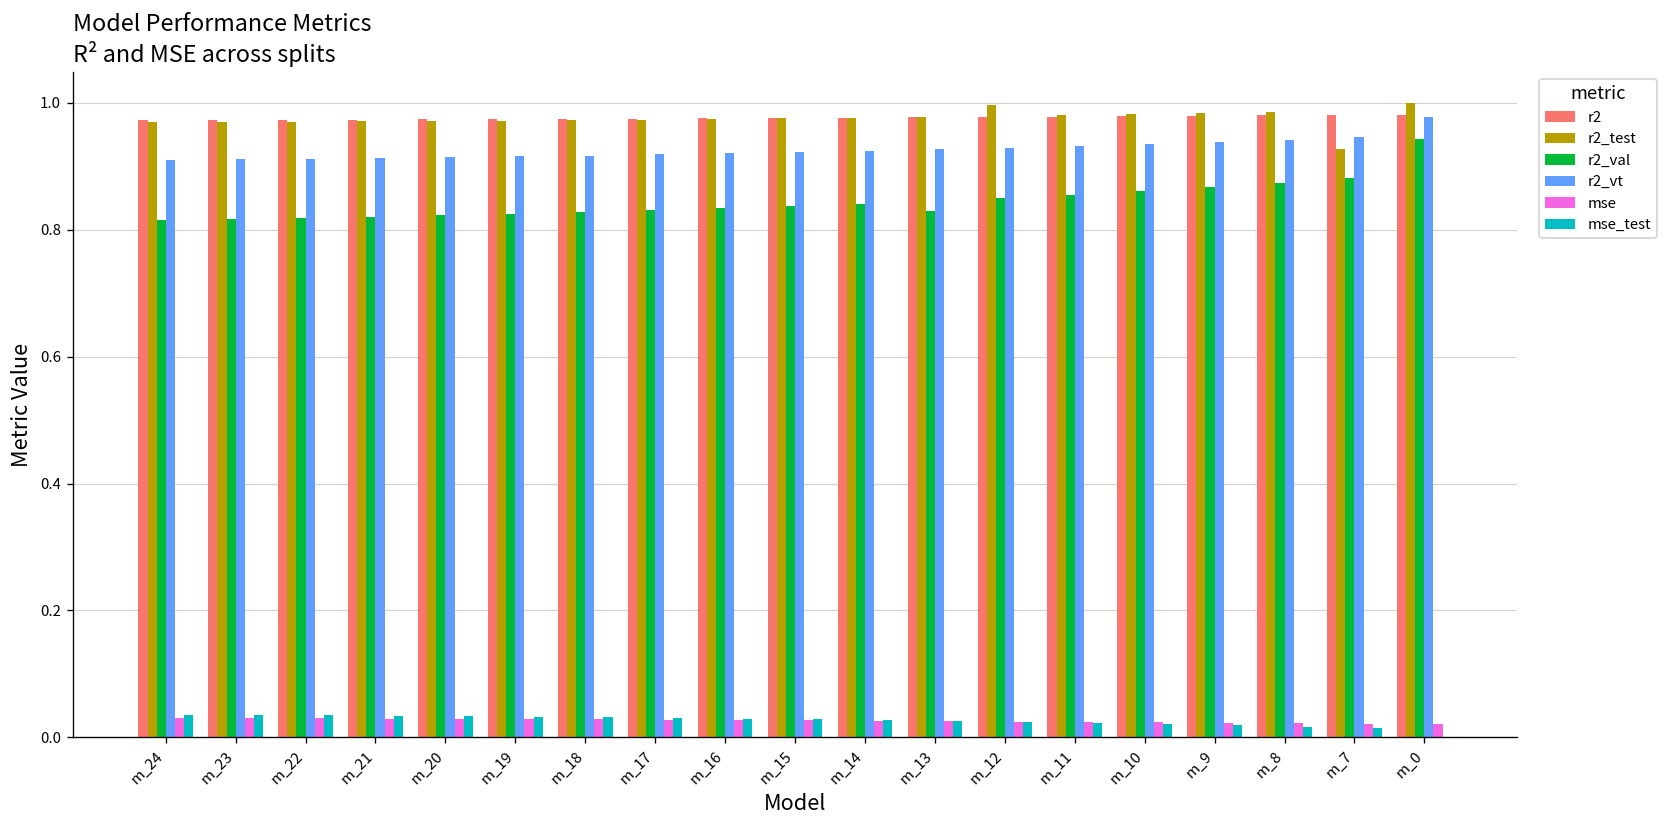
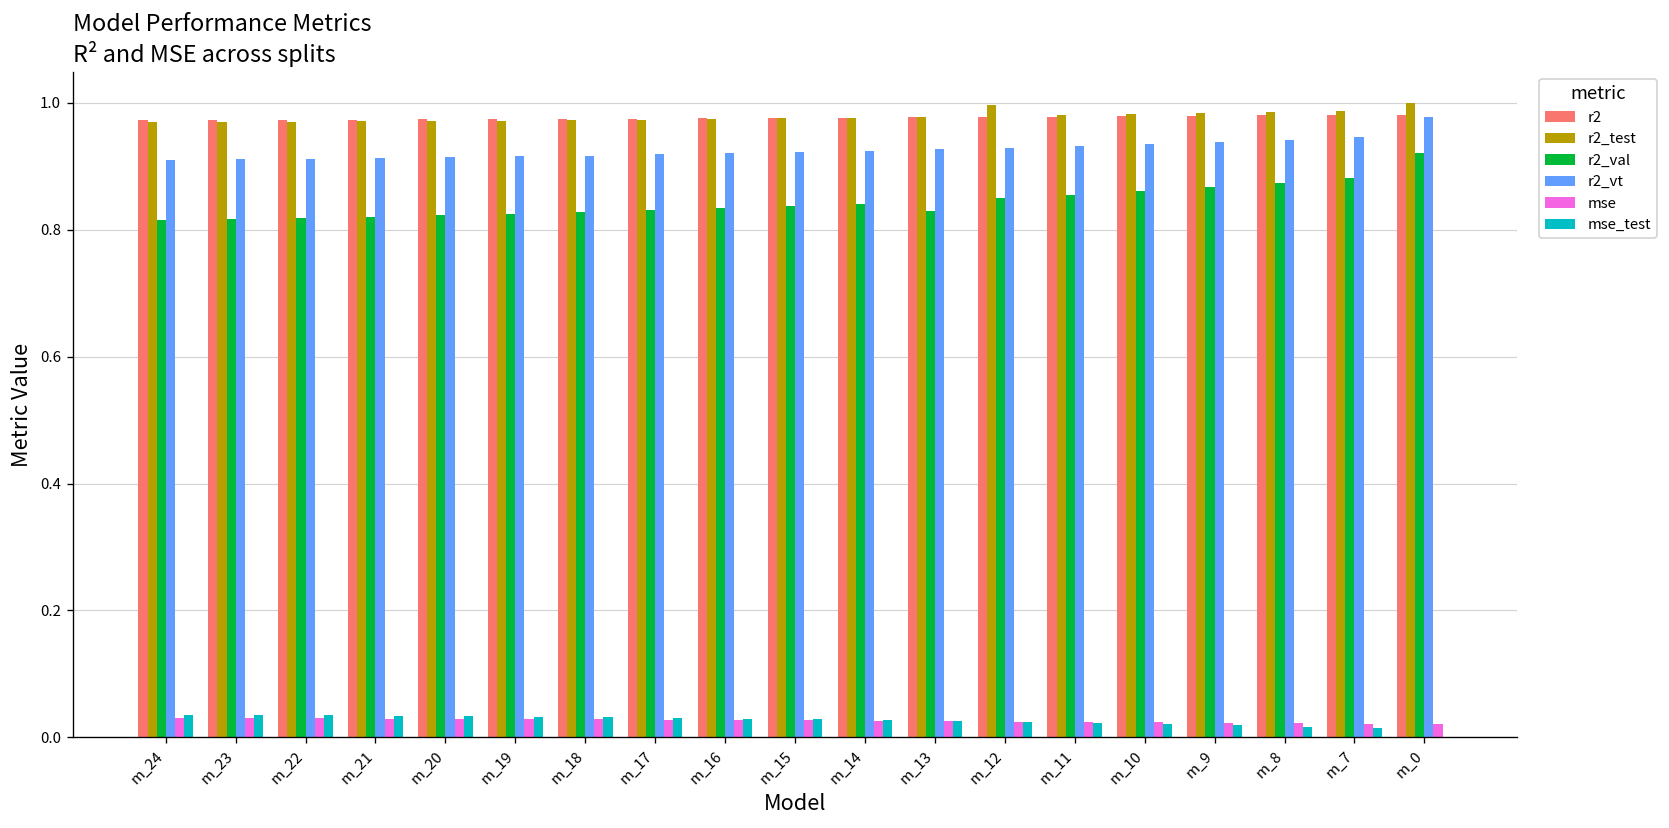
  {
    "r2": {
      "m_24": 0.97,
      "m_23": 0.97,
      "m_22": 0.97,
      "m_21": 0.97,
      "m_20": 0.97,
      "m_19": 0.97,
      "m_18": 0.97,
      "m_17": 0.97,
      "m_16": 0.98,
      "m_15": 0.98,
      "m_14": 0.98,
      "m_13": 0.98,
      "m_12": 0.98,
      "m_11": 0.98,
      "m_10": 0.98,
      "m_9": 0.98,
      "m_8": 0.98,
      "m_7": 0.98,
      "m_0": 0.98
    },
    "r2_test": {
      "m_24": 0.97,
      "m_23": 0.97,
      "m_22": 0.97,
      "m_21": 0.97,
      "m_20": 0.97,
      "m_19": 0.97,
      "m_18": 0.97,
      "m_17": 0.97,
      "m_16": 0.97,
      "m_15": 0.98,
      "m_14": 0.98,
      "m_13": 0.98,
      "m_12": 1.00,
      "m_11": 0.98,
      "m_10": 0.98,
      "m_9": 0.98,
      "m_8": 0.99,
-     "m_7": 0.93,
+     "m_7": 0.99,
      "m_0": 1.00
    },
    "r2_val": {
      "m_24": 0.81,
      "m_23": 0.82,
      "m_22": 0.82,
      "m_21": 0.82,
      "m_20": 0.82,
      "m_19": 0.82,
      "m_18": 0.83,
      "m_17": 0.83,
      "m_16": 0.83,
      "m_15": 0.84,
      "m_14": 0.84,
      "m_13": 0.83,
      "m_12": 0.85,
      "m_11": 0.86,
      "m_10": 0.86,
      "m_9": 0.87,
      "m_8": 0.87,
      "m_7": 0.88,
-     "m_0": 0.94
+     "m_0": 0.92
    },
    "r2_vt": {
      "m_24": 0.91,
      "m_23": 0.91,
      "m_22": 0.91,
      "m_21": 0.91,
      "m_20": 0.91,
      "m_19": 0.92,
      "m_18": 0.92,
      "m_17": 0.92,
      "m_16": 0.92,
      "m_15": 0.92,
      "m_14": 0.92,
      "m_13": 0.93,
      "m_12": 0.93,
      "m_11": 0.93,
      "m_10": 0.93,
      "m_9": 0.94,
      "m_8": 0.94,
      "m_7": 0.95,
      "m_0": 0.98
    },
    "mse": {
      "m_24": 0.03,
      "m_23": 0.03,
      "m_22": 0.03,
      "m_21": 0.03,
      "m_20": 0.03,
      "m_19": 0.03,
      "m_18": 0.03,
      "m_17": 0.03,
      "m_16": 0.03,
      "m_15": 0.03,
      "m_14": 0.03,
      "m_13": 0.03,
      "m_12": 0.03,
      "m_11": 0.02,
      "m_10": 0.02,
      "m_9": 0.02,
      "m_8": 0.02,
      "m_7": 0.02,
      "m_0": 0.02
    },
    "mse_test": {
      "m_24": 0.04,
      "m_23": 0.04,
      "m_22": 0.03,
      "m_21": 0.03,
      "m_20": 0.03,
      "m_19": 0.03,
      "m_18": 0.03,
      "m_17": 0.03,
      "m_16": 0.03,
      "m_15": 0.03,
      "m_14": 0.03,
      "m_13": 0.03,
      "m_12": 0.02,
      "m_11": 0.02,
      "m_10": 0.02,
      "m_9": 0.02,
      "m_8": 0.02,
      "m_7": 0.02
    }
  }
